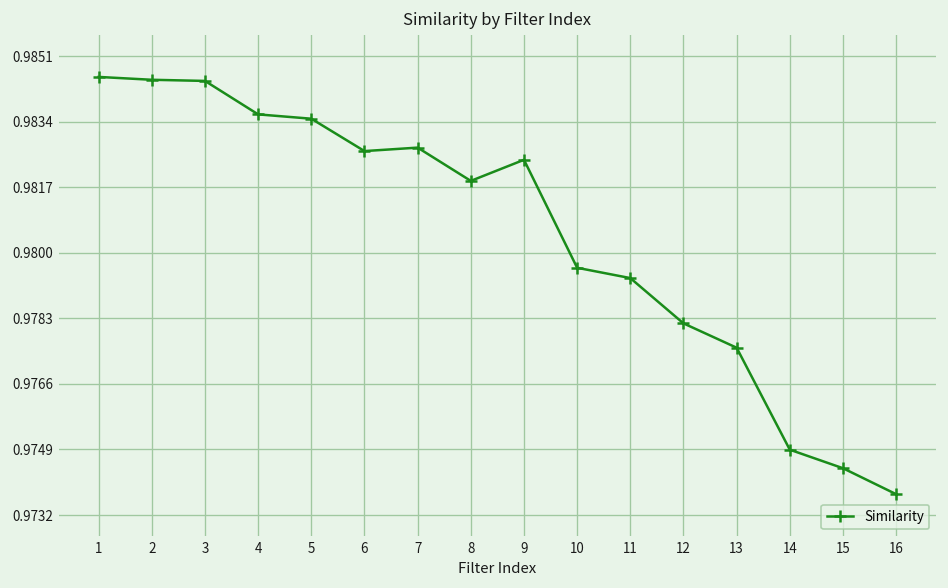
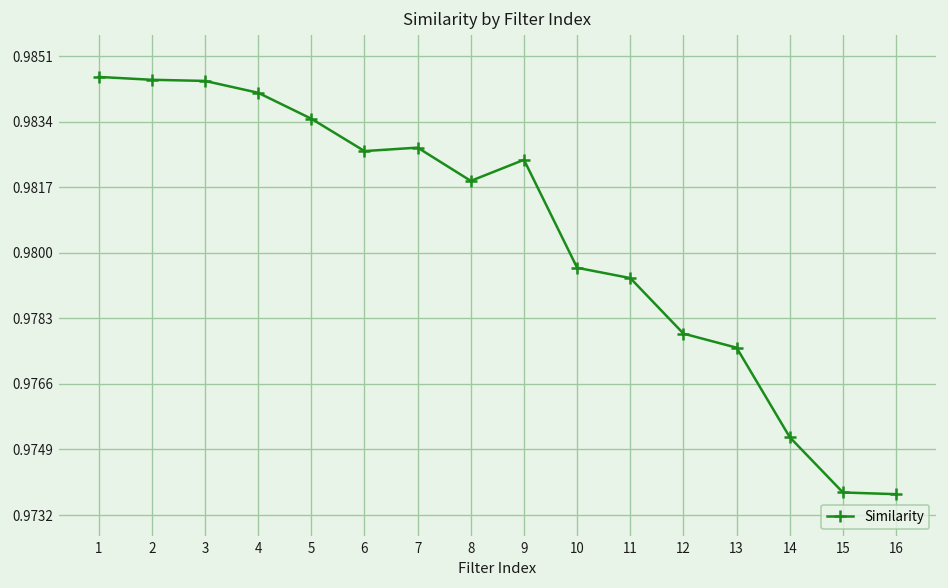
  {
    "1": 0.9846,
    "2": 0.9845,
    "3": 0.9845,
-   "4": 0.9836,
+   "4": 0.9842,
    "5": 0.9835,
    "6": 0.9826,
    "7": 0.9827,
    "8": 0.9819,
    "9": 0.9824,
    "10": 0.9796,
    "11": 0.9793,
-   "12": 0.9781,
+   "12": 0.9779,
    "13": 0.9775,
-   "14": 0.9749,
-   "15": 0.9744,
+   "14": 0.9752,
+   "15": 0.9737,
    "16": 0.9737
  }
